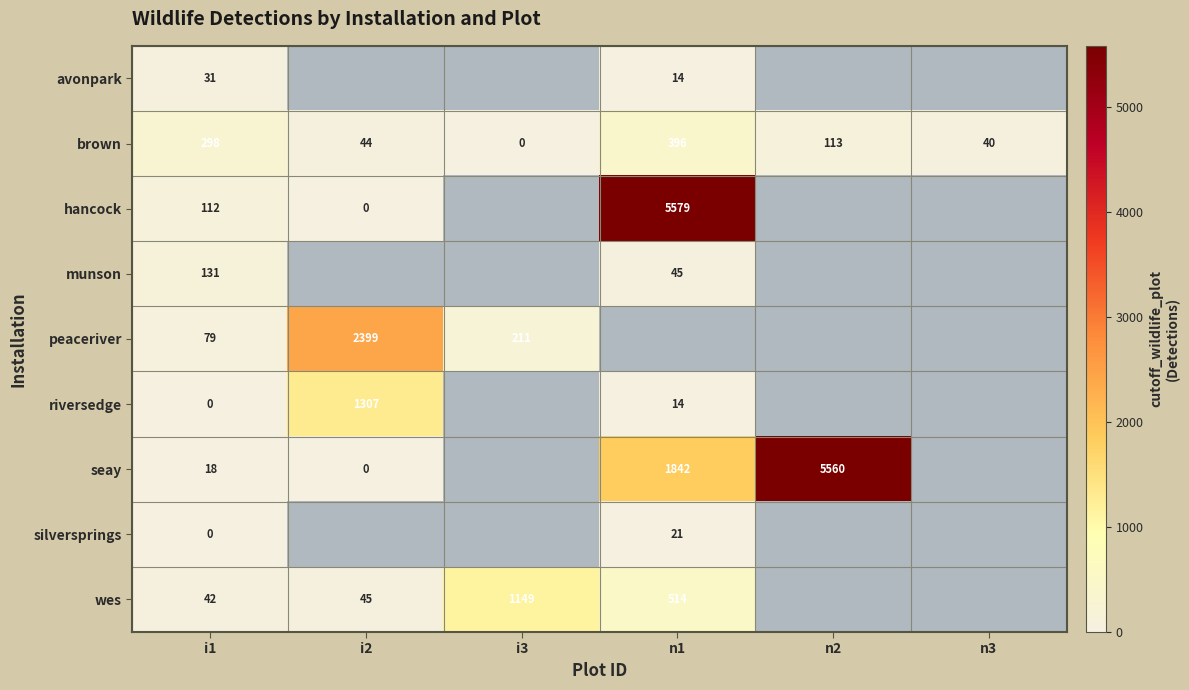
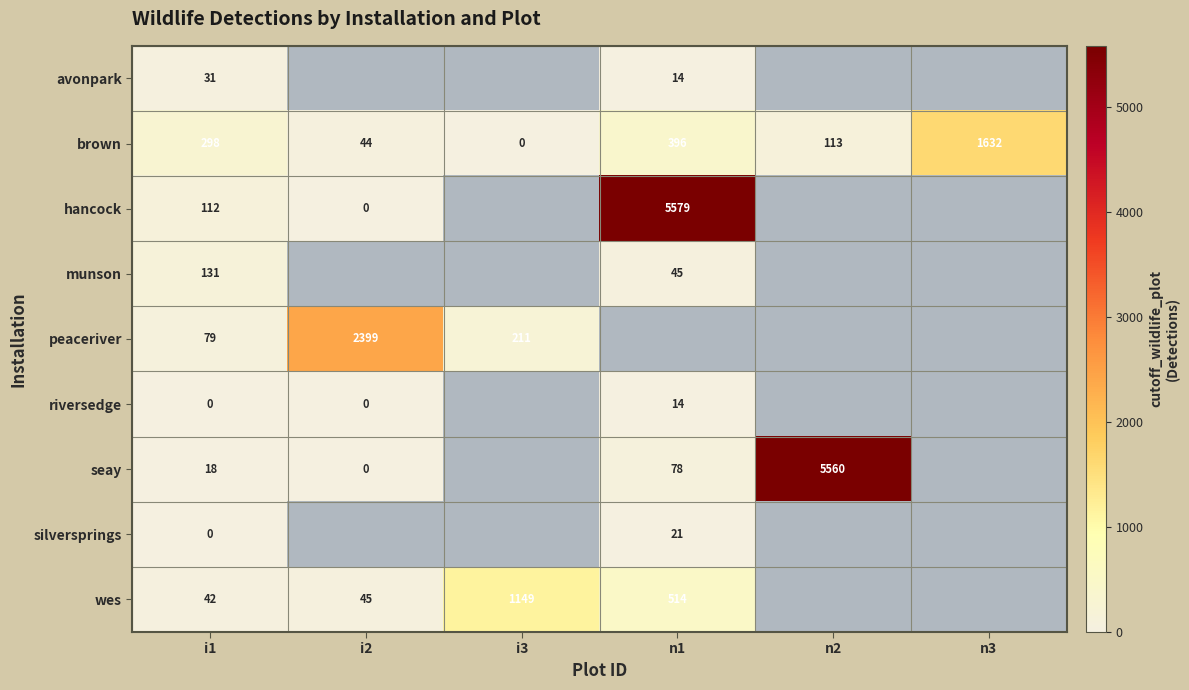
  {
    "avonpark": {
      "i1": 31,
      "n1": 14
    },
    "brown": {
      "i2": 44,
      "i3": 0,
      "n1": 396,
      "n2": 113,
-     "n3": 40
+     "n3": 1632
    },
    "hancock": {
      "i1": 112,
      "i2": 0,
      "n1": 5579
    },
    "munson": {
      "i1": 131,
      "n1": 45
    },
    "peaceriver": {
      "i1": 79,
      "i2": 2399
    },
    "riversedge": {
      "i1": 0,
-     "i2": 1307,
+     "i2": 0,
      "n1": 14
    },
    "seay": {
      "i1": 18,
      "i2": 0,
-     "n1": 1842,
+     "n1": 78,
      "n2": 5560
    },
    "silversprings": {
      "i1": 0,
      "n1": 21
    },
    "wes": {
      "i1": 42,
      "i2": 45,
      "i3": 1149,
      "n1": 514
    }
  }
